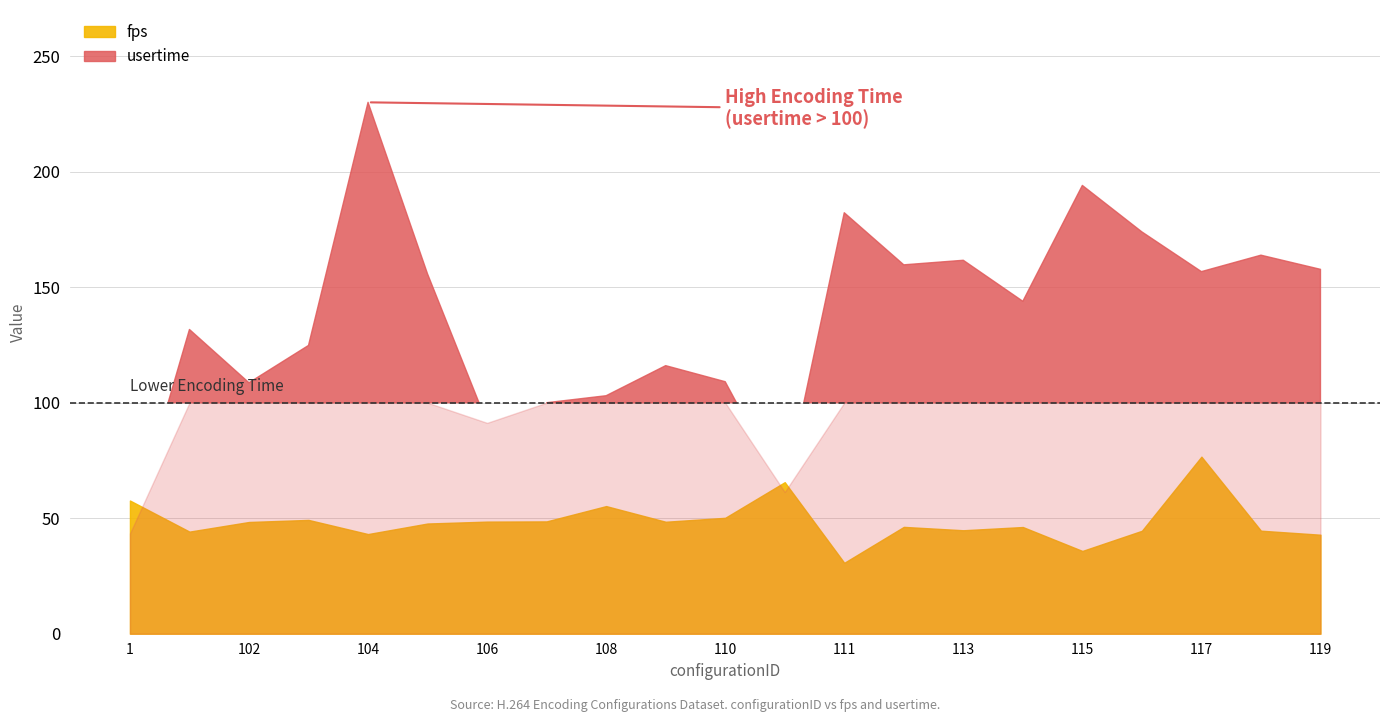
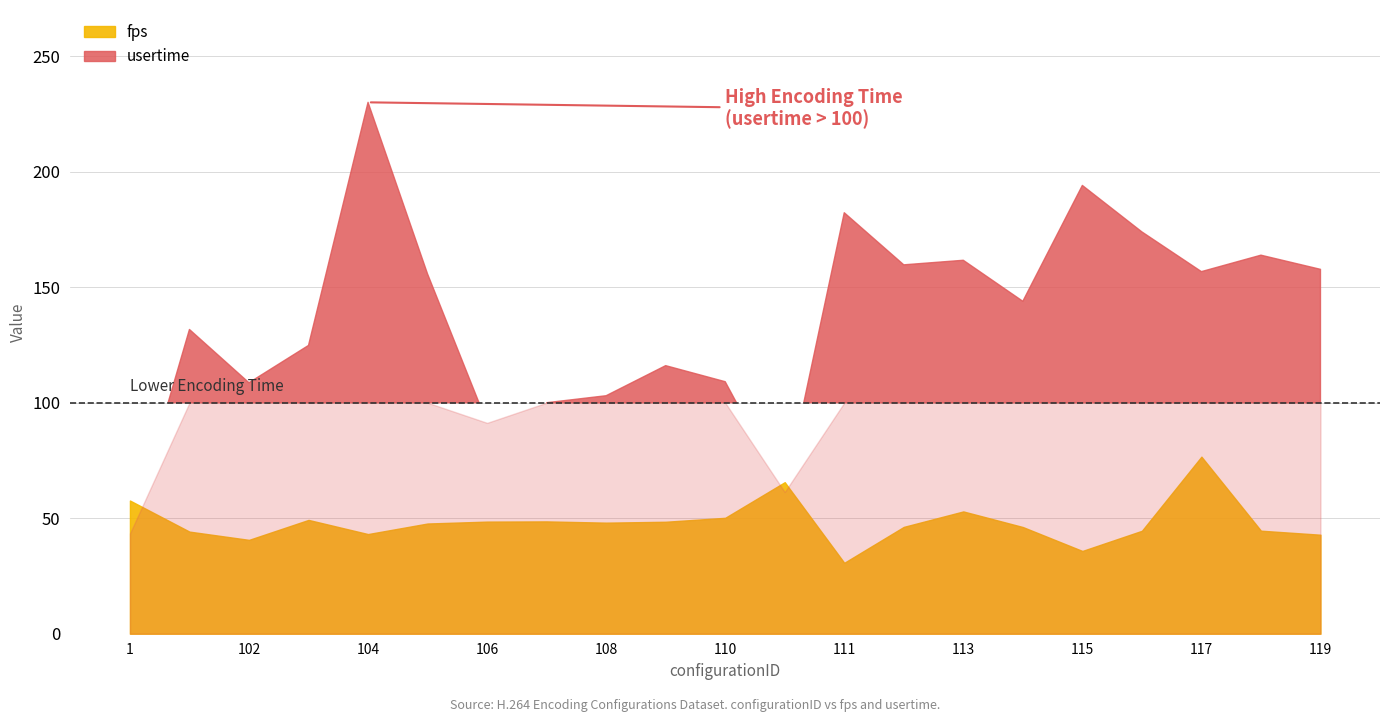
  {
    "fps": {
-     "102": 48,
+     "102": 41,
      "104": 43,
      "106": 49,
-     "108": 55,
+     "108": 48,
      "110": 50,
      "111": 31,
-     "113": 45,
+     "113": 53,
      "115": 36,
      "117": 77,
      "119": 43
    }
  }
